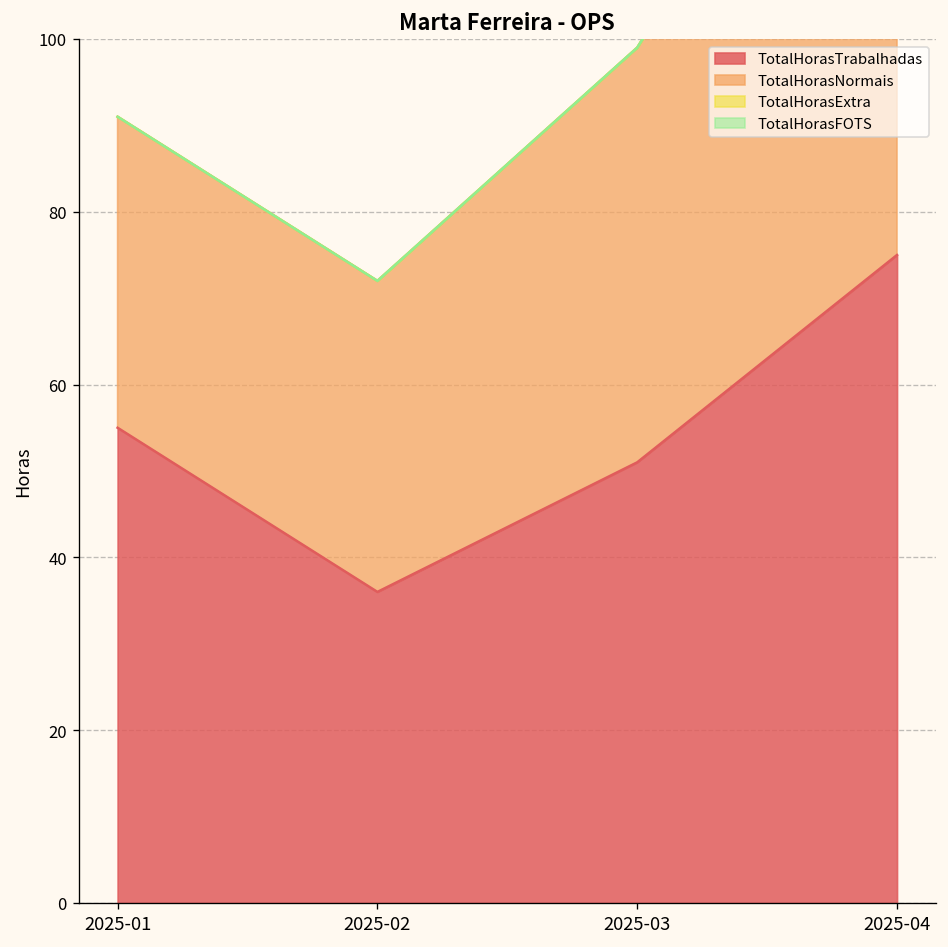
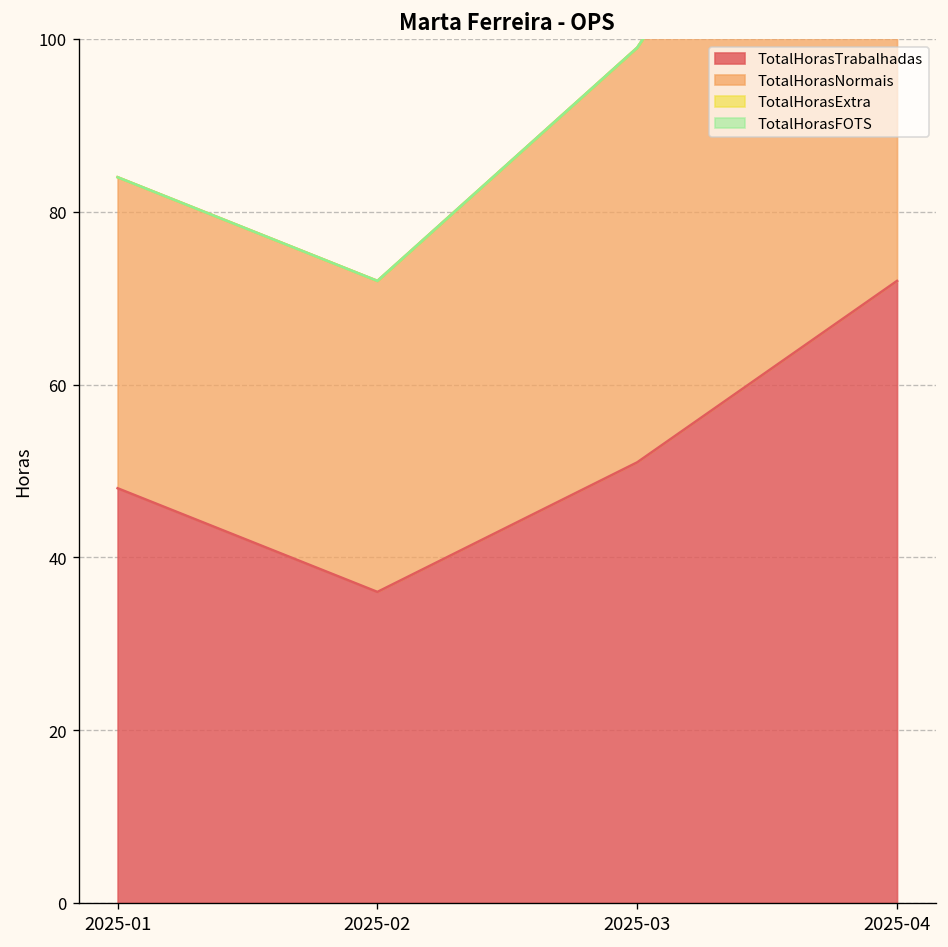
  {
    "TotalHorasTrabalhadas": {
-     "2025-01": 55,
+     "2025-01": 48,
      "2025-02": 36,
      "2025-03": 51,
-     "2025-04": 75
+     "2025-04": 72
    }
  }
